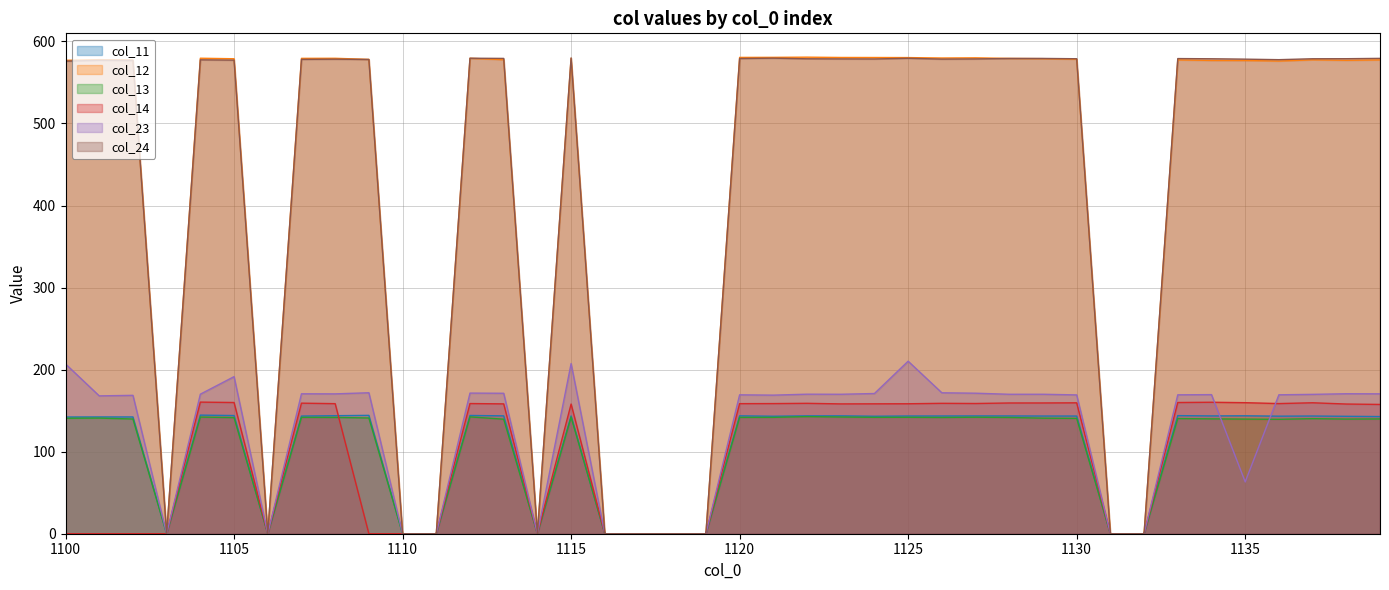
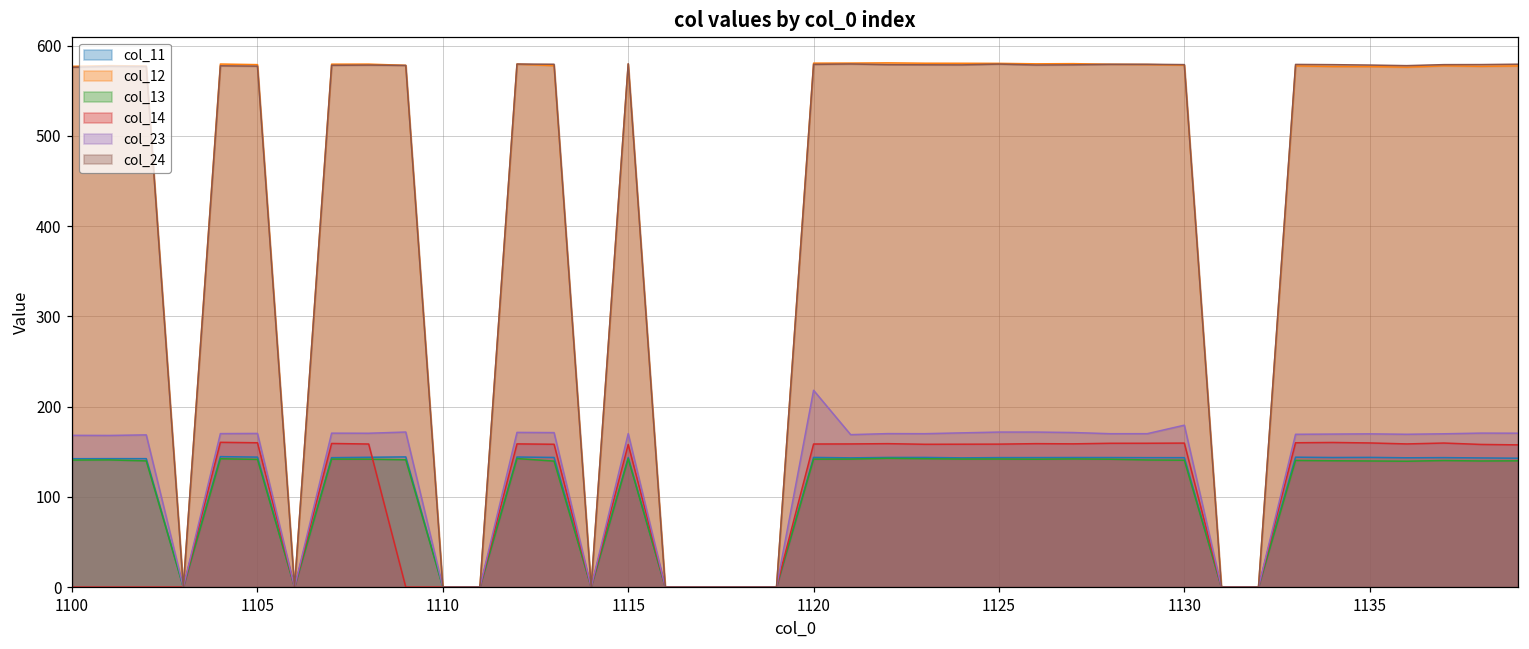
  {
    "col_11": {
      "1135": 140
    },
    "col_13": {
      "1135": 140
    },
    "col_23": {
-     "1100": 210,
-     "1105": 190,
-     "1115": 210,
-     "1120": 170,
-     "1125": 210,
-     "1130": 170,
-     "1135": 60
+     "1100": 170,
+     "1105": 170,
+     "1115": 170,
+     "1120": 220,
+     "1125": 170,
+     "1130": 180,
+     "1135": 170
    }
  }
